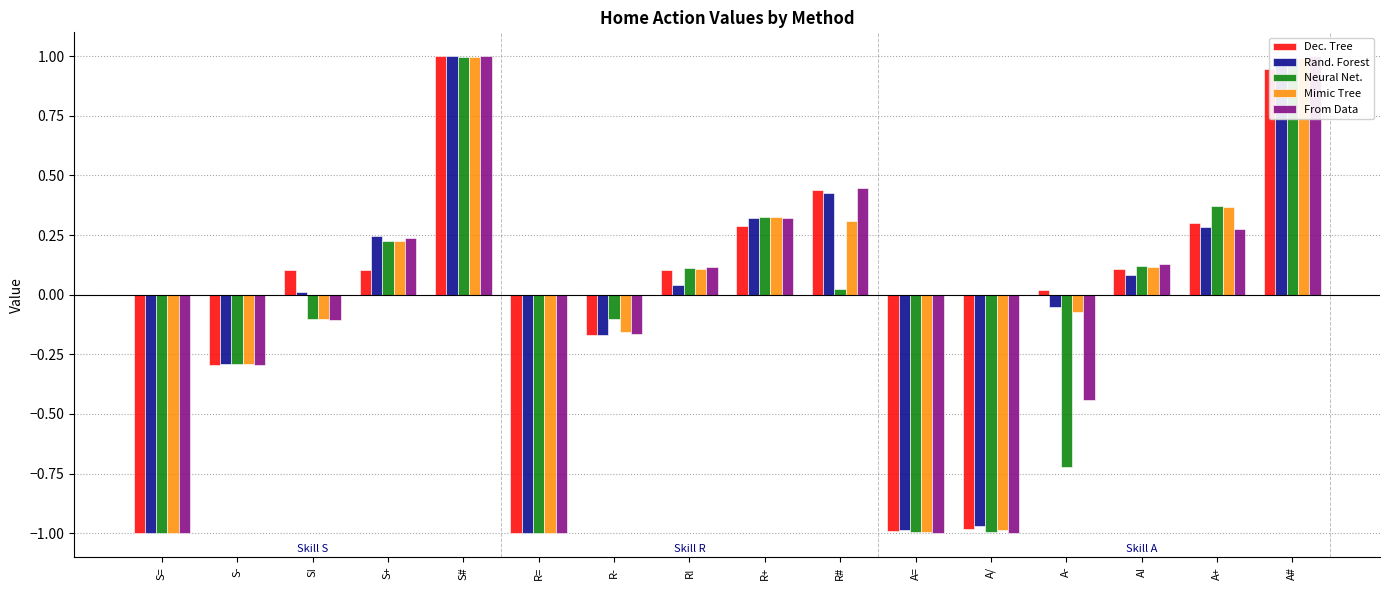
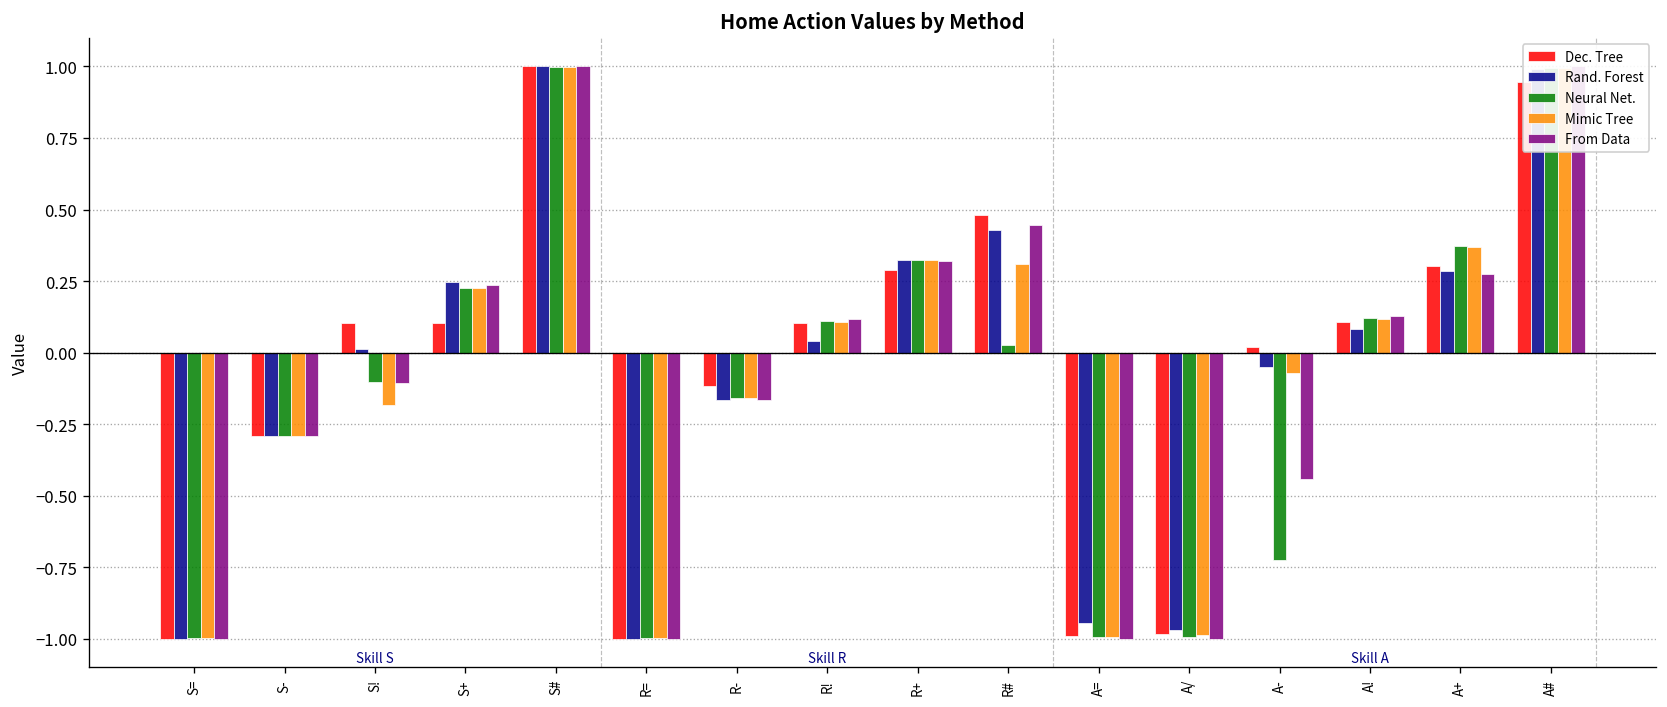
  {
    "Dec. Tree": {
      "S=": -1.00,
      "S-": -0.29,
      "S!": 0.10,
      "S+": 0.10,
      "S#": 1.00,
      "R=": -1.00,
-     "R-": -0.17,
+     "R-": -0.12,
      "R!": 0.10,
      "R+": 0.29,
-     "R#": 0.44,
+     "R#": 0.48,
      "A=": -0.99,
      "A/": -0.98,
      "A-": 0.02,
      "A!": 0.11,
      "A+": 0.30
    },
    "Rand. Forest": {
      "S=": -1.00,
      "S-": -0.29,
      "S!": 0.01,
      "S+": 0.25,
      "S#": 1.00,
      "R=": -1.00,
      "R-": -0.17,
      "R!": 0.04,
      "R+": 0.32,
      "R#": 0.43,
-     "A=": -0.99,
+     "A=": -0.95,
      "A/": -0.97,
      "A-": -0.05,
      "A!": 0.08,
      "A+": 0.28
    },
    "Neural Net.": {
      "S=": -1.00,
      "S-": -0.29,
      "S!": -0.10,
      "S+": 0.23,
      "S#": 1.00,
      "R=": -1.00,
-     "R-": -0.10,
+     "R-": -0.16,
      "R!": 0.11,
      "R+": 0.33,
      "R#": 0.03,
      "A=": -0.99,
      "A/": -0.99,
      "A-": -0.72,
      "A!": 0.12,
      "A+": 0.37
    },
    "Mimic Tree": {
      "S=": -1.00,
      "S-": -0.29,
-     "S!": -0.10,
+     "S!": -0.18,
      "S+": 0.23,
      "S#": 1.00,
      "R=": -1.00,
      "R-": -0.16,
      "R!": 0.11,
      "R+": 0.33,
      "R#": 0.31,
      "A=": -0.99,
      "A/": -0.99,
      "A-": -0.07,
      "A!": 0.12,
      "A+": 0.37
    },
    "From Data": {
      "S=": -1.00,
      "S-": -0.29,
      "S!": -0.11,
      "S+": 0.24,
      "S#": 1.00,
      "R=": -1.00,
      "R-": -0.17,
      "R!": 0.12,
      "R+": 0.32,
      "R#": 0.45,
      "A=": -1.00,
      "A/": -1.00,
      "A-": -0.44,
      "A!": 0.13,
      "A+": 0.27
    }
  }
